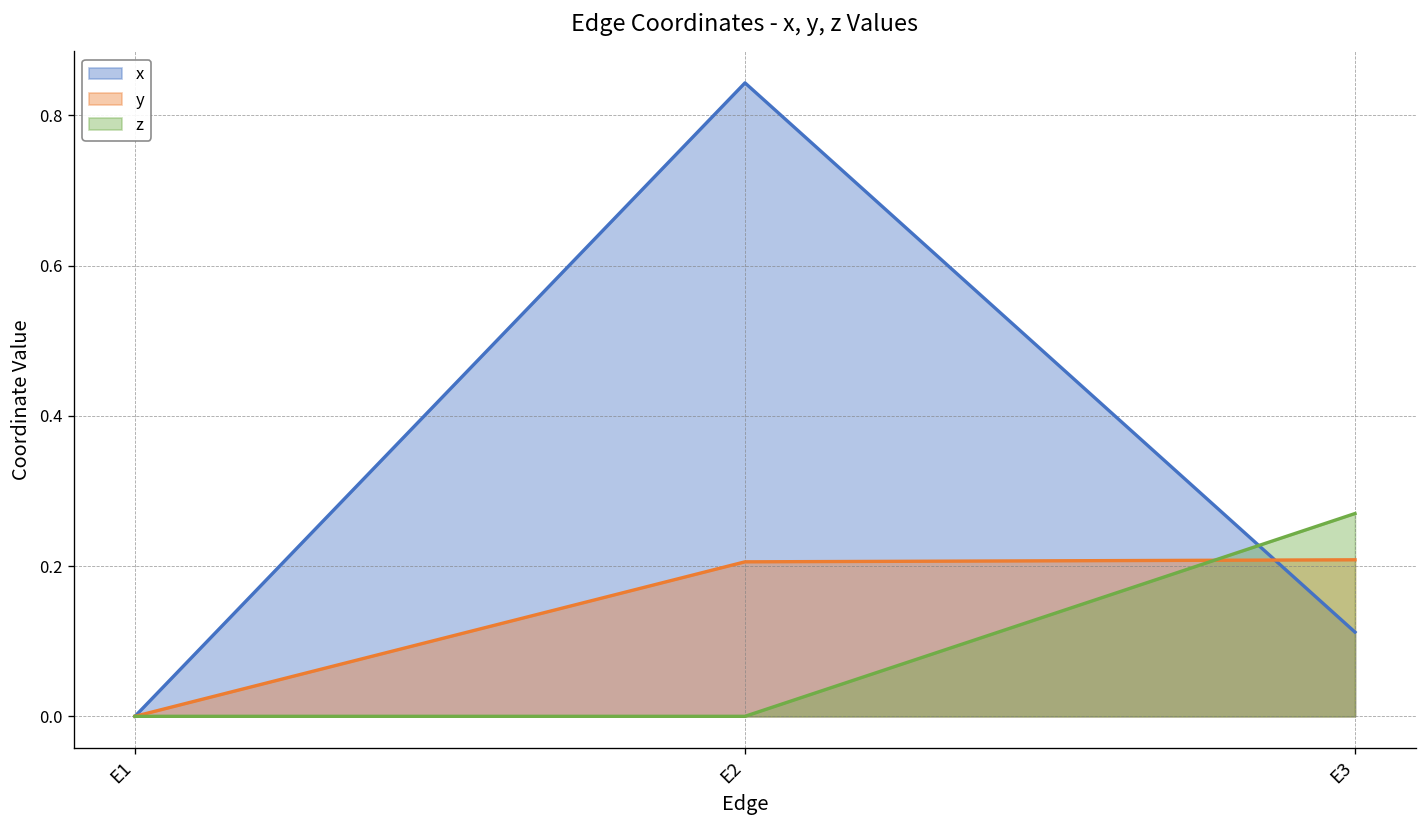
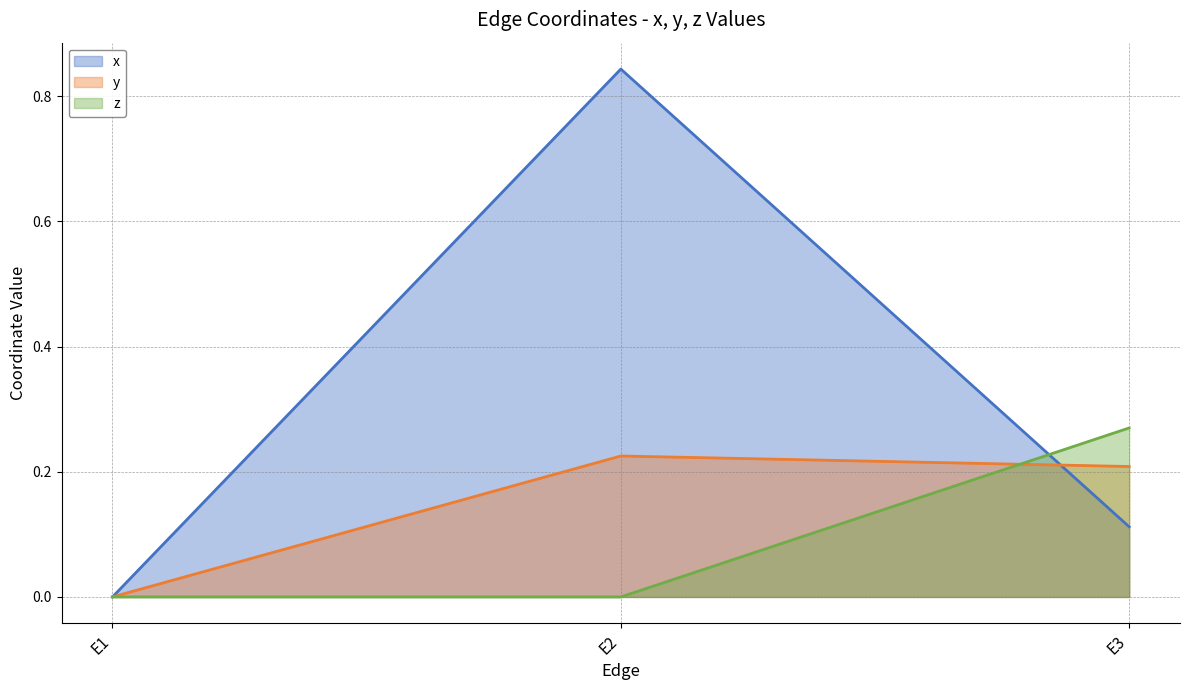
  {
    "x": {
      "E2": 0.84,
      "E3": 0.11
    },
    "y": {
-     "E2": 0.21,
+     "E2": 0.23,
      "E3": 0.21
    },
    "z": {
      "E2": 0.00,
      "E3": 0.27
    }
  }
